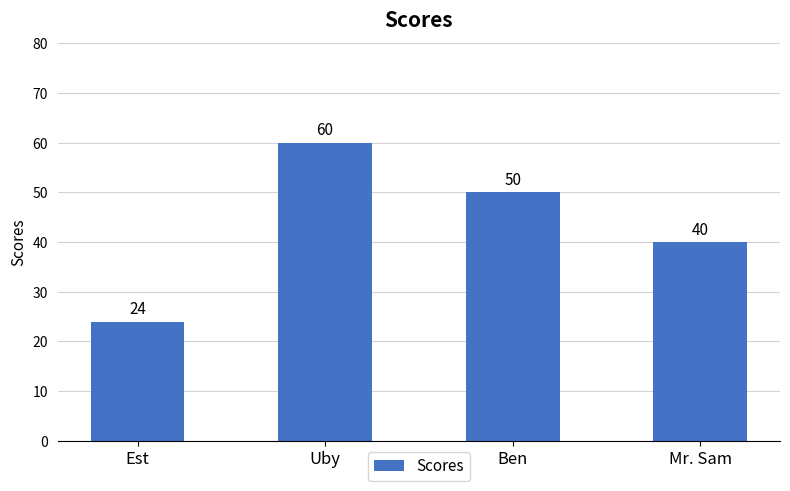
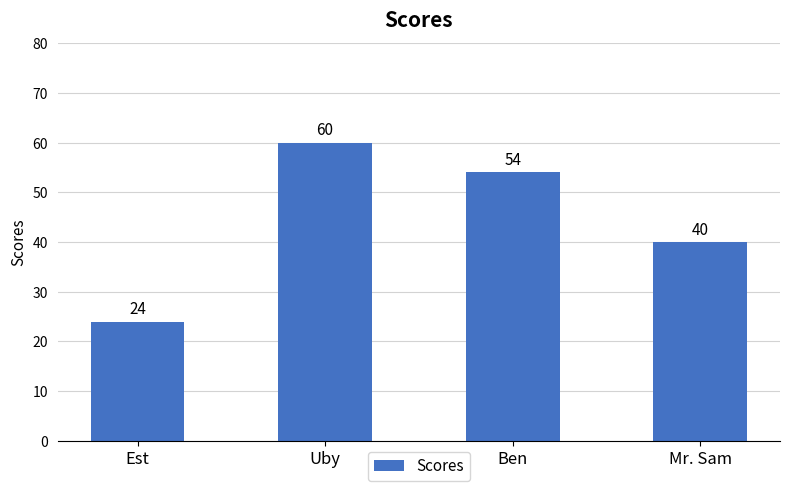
  {
    "Est": 24,
    "Uby": 60,
-   "Ben": 50,
+   "Ben": 54,
    "Mr. Sam": 40
  }
